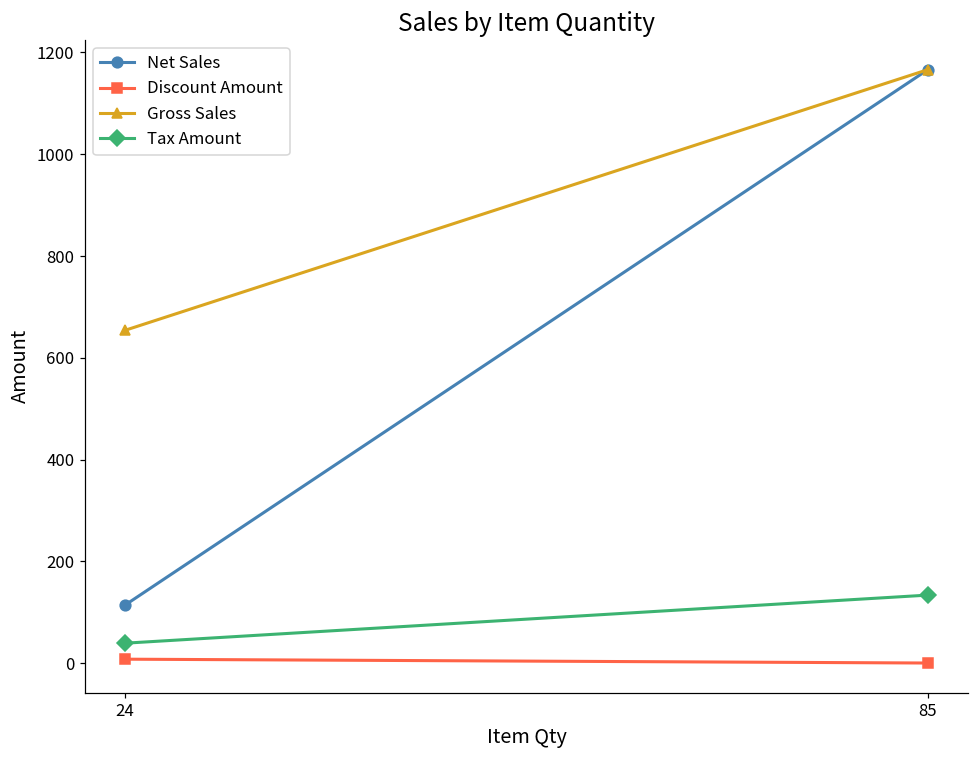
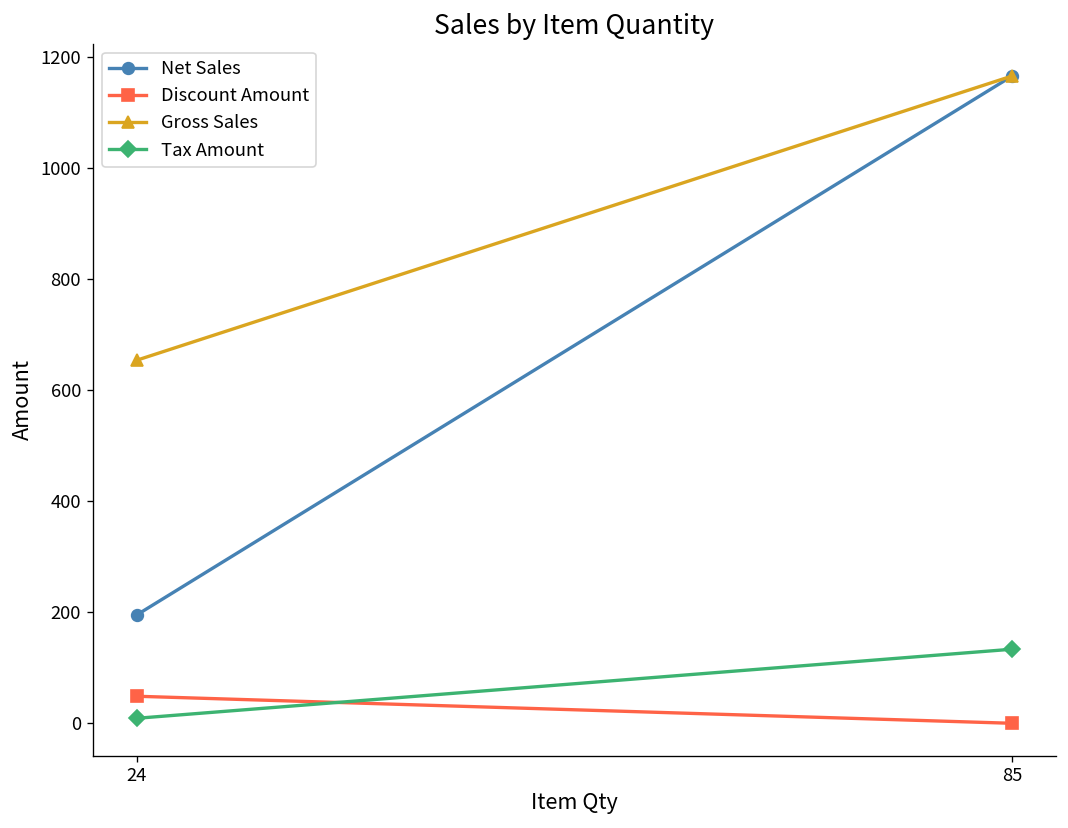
  {
    "Net Sales": {
-     "24": 110
+     "24": 200
    },
    "Discount Amount": {
-     "24": 10,
+     "24": 50,
      "85": 0
    },
    "Gross Sales": {
      "24": 650
    },
    "Tax Amount": {
-     "24": 40,
+     "24": 10,
      "85": 130
    }
  }
